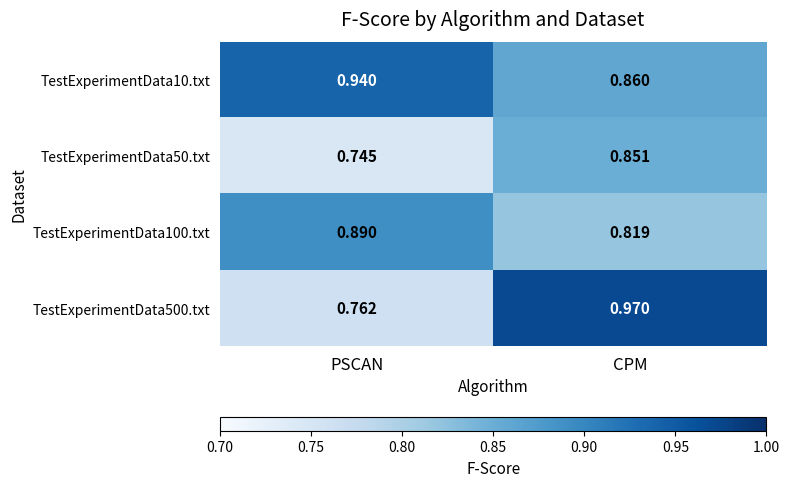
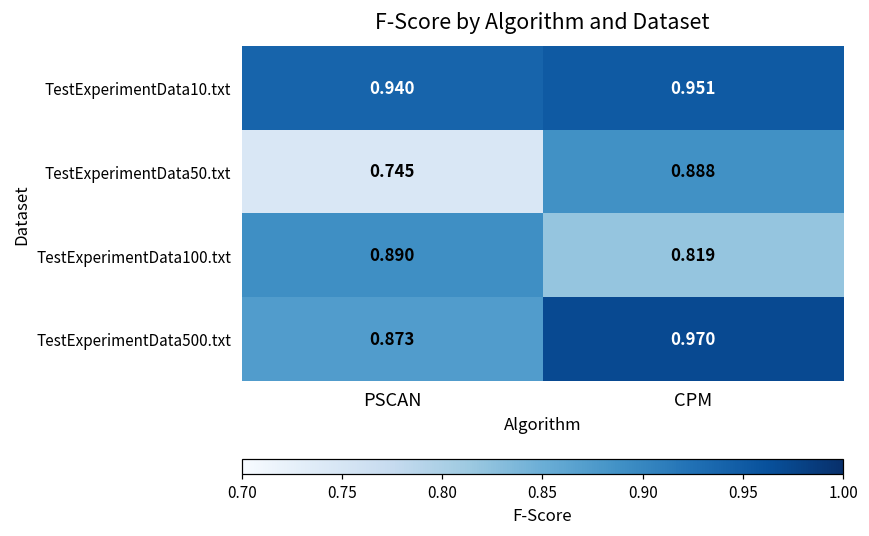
  {
    "TestExperimentData10.txt": {
      "PSCAN": 0.940,
-     "CPM": 0.860
+     "CPM": 0.951
    },
    "TestExperimentData50.txt": {
      "PSCAN": 0.745,
-     "CPM": 0.851
+     "CPM": 0.888
    },
    "TestExperimentData100.txt": {
      "PSCAN": 0.890,
      "CPM": 0.819
    },
    "TestExperimentData500.txt": {
-     "PSCAN": 0.762,
+     "PSCAN": 0.873,
      "CPM": 0.970
    }
  }
